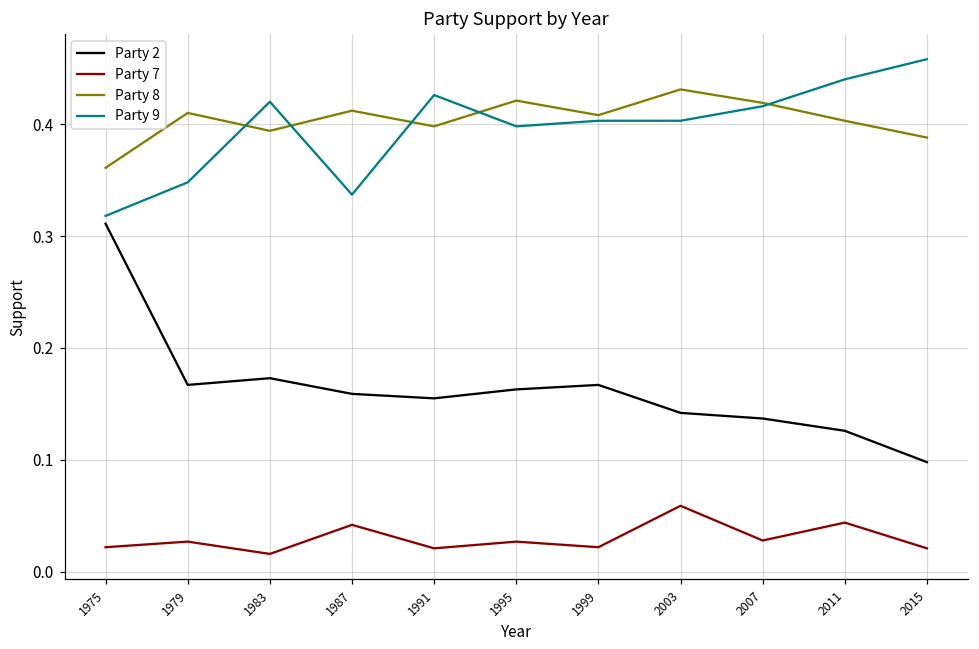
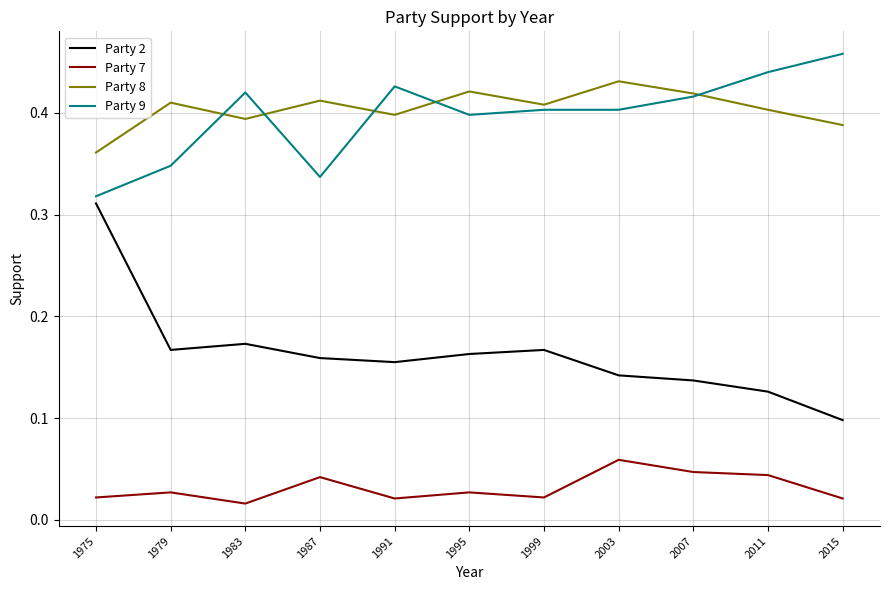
  {
    "Party 2": {
      "1975": 0.311,
      "1979": 0.167,
      "1983": 0.173,
      "1987": 0.159,
      "1991": 0.155,
      "1995": 0.163,
      "1999": 0.167,
      "2003": 0.142,
      "2007": 0.137,
      "2011": 0.126,
      "2015": 0.098
    },
    "Party 7": {
      "1975": 0.022,
      "1979": 0.027,
      "1983": 0.016,
      "1987": 0.042,
      "1991": 0.021,
      "1995": 0.027,
      "1999": 0.022,
      "2003": 0.059,
-     "2007": 0.028,
+     "2007": 0.047,
      "2011": 0.044,
      "2015": 0.021
    },
    "Party 8": {
      "1975": 0.361,
      "1979": 0.410,
      "1983": 0.394,
      "1987": 0.412,
      "1991": 0.398,
      "1995": 0.421,
      "1999": 0.408,
      "2003": 0.431,
      "2007": 0.419,
      "2011": 0.403,
      "2015": 0.388
    },
    "Party 9": {
      "1975": 0.318,
      "1979": 0.348,
      "1983": 0.420,
      "1987": 0.337,
      "1991": 0.426,
      "1995": 0.398,
      "1999": 0.403,
      "2003": 0.403,
      "2007": 0.416,
      "2011": 0.440,
      "2015": 0.458
    }
  }
